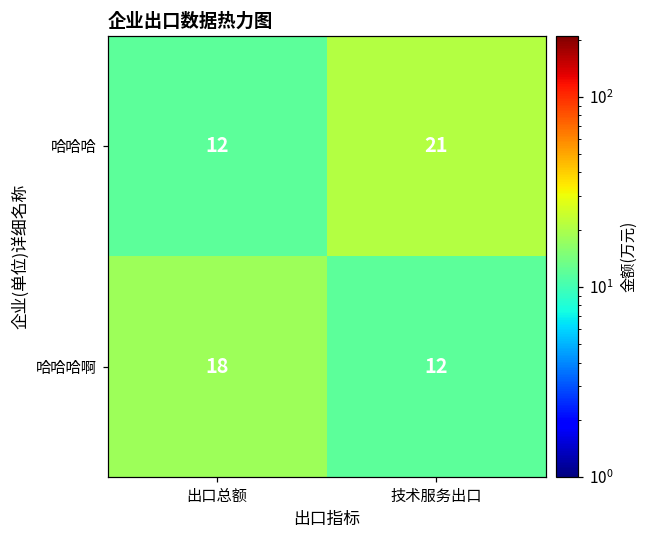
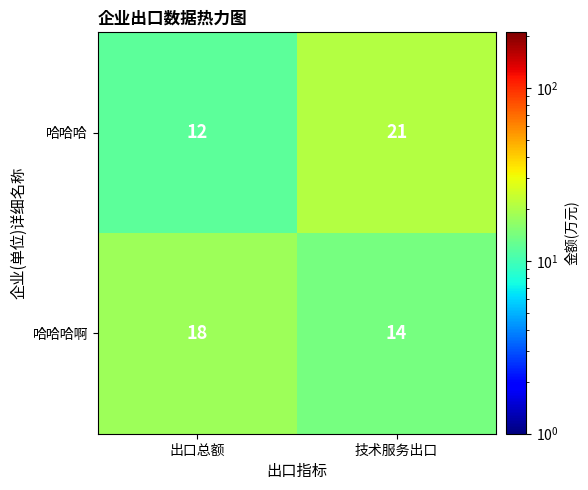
  {
    "哈哈哈": {
      "出口总额": 12,
      "技术服务出口": 21
    },
    "哈哈哈啊": {
      "出口总额": 18,
-     "技术服务出口": 12
+     "技术服务出口": 14
    }
  }
